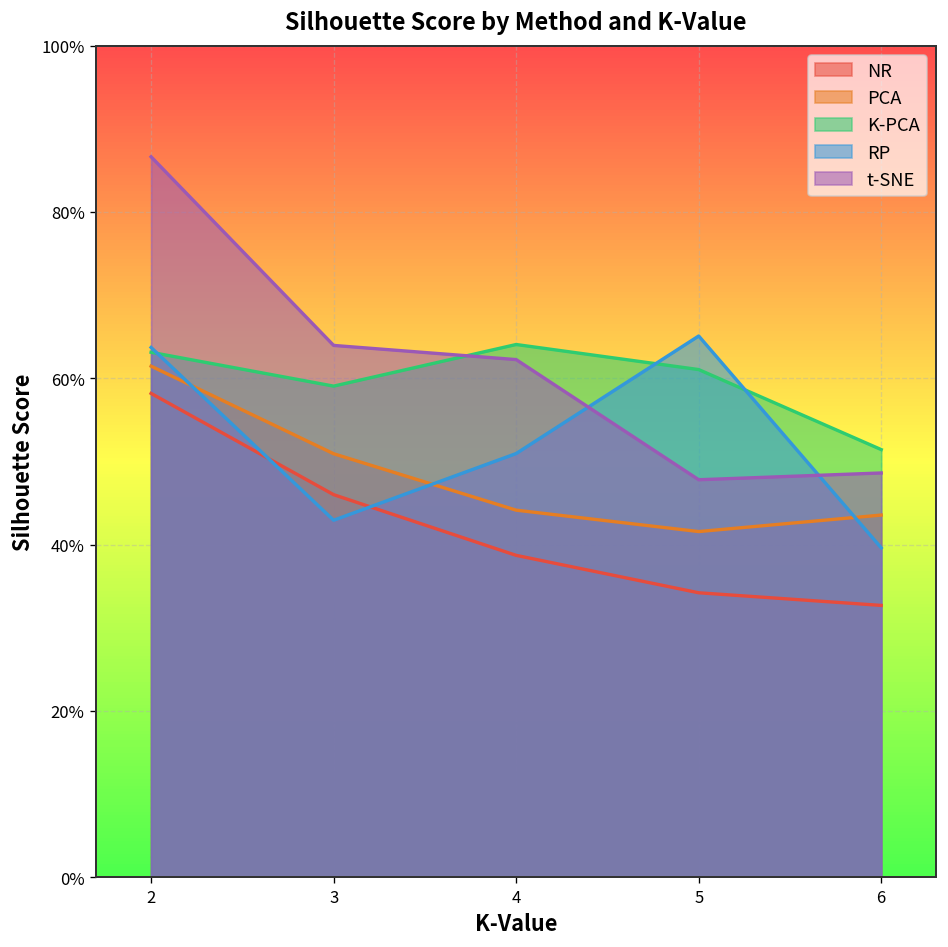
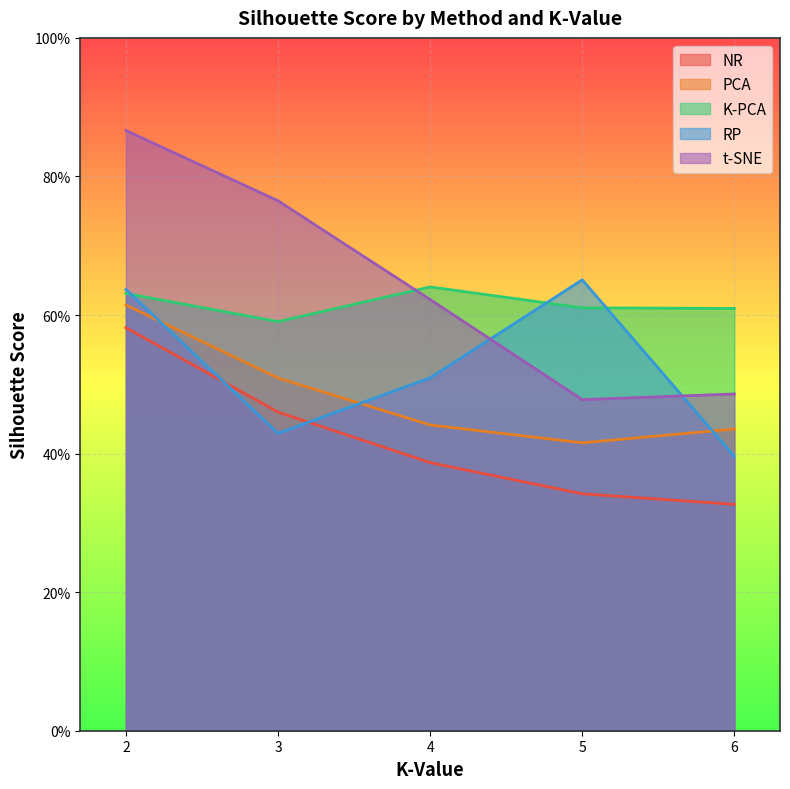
  {
    "K-PCA": {
      "2": "63%",
      "3": "59%",
      "4": "64%",
      "5": "61%",
-     "6": "51%"
+     "6": "61%"
    },
    "RP": {
      "2": "64%",
      "3": "43%",
      "4": "51%",
      "5": "65%",
      "6": "40%"
    },
    "t-SNE": {
      "2": "87%",
-     "3": "64%",
+     "3": "76%",
      "4": "62%",
      "5": "48%",
      "6": "49%"
    }
  }
